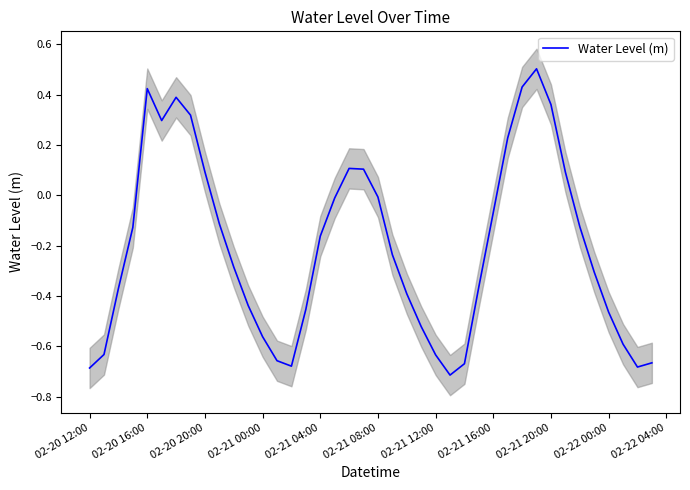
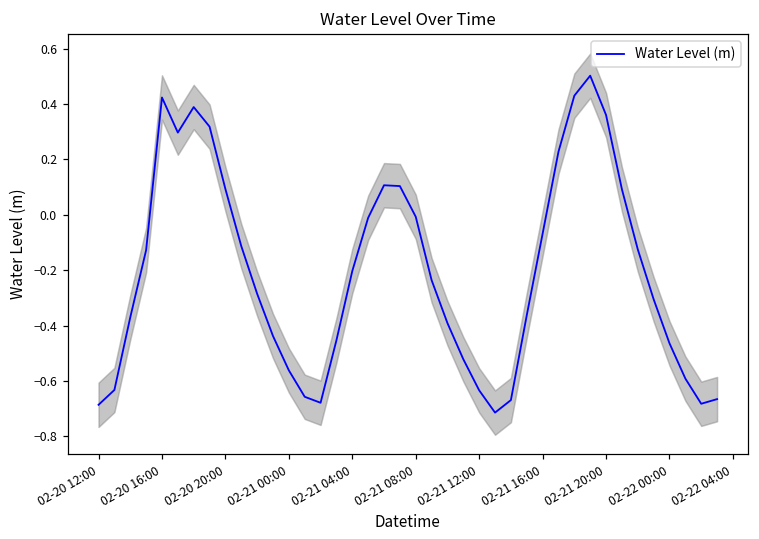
  {
    "Water Level (m)": {
      "02-20 12:00": -0.69,
      "02-20 16:00": 0.42,
      "02-20 20:00": 0.09,
      "02-21 00:00": -0.56,
-     "02-21 04:00": -0.16,
+     "02-21 04:00": -0.20,
      "02-21 08:00": -0.01,
      "02-21 12:00": -0.63,
      "02-21 16:00": -0.07,
      "02-21 20:00": 0.36,
      "02-22 00:00": -0.46
    }
  }
